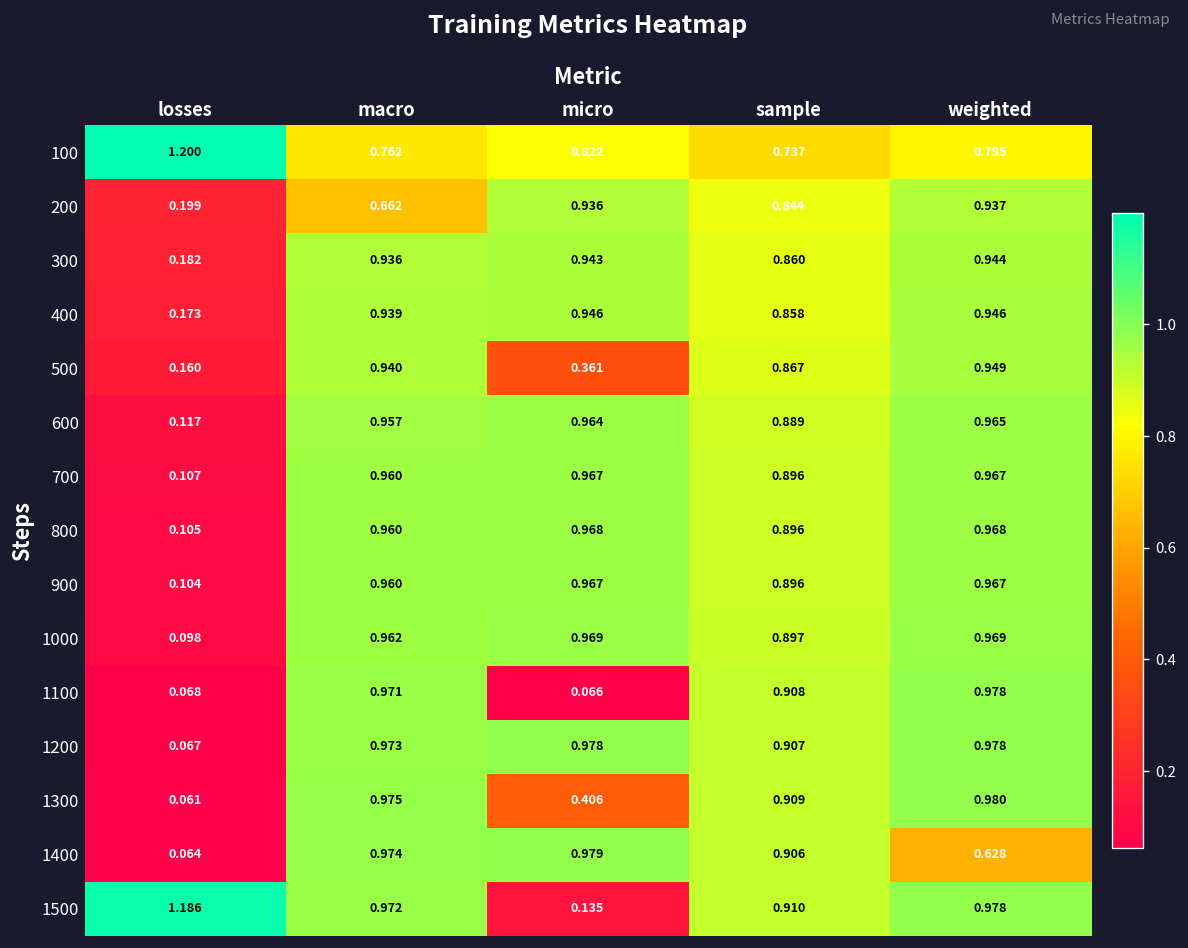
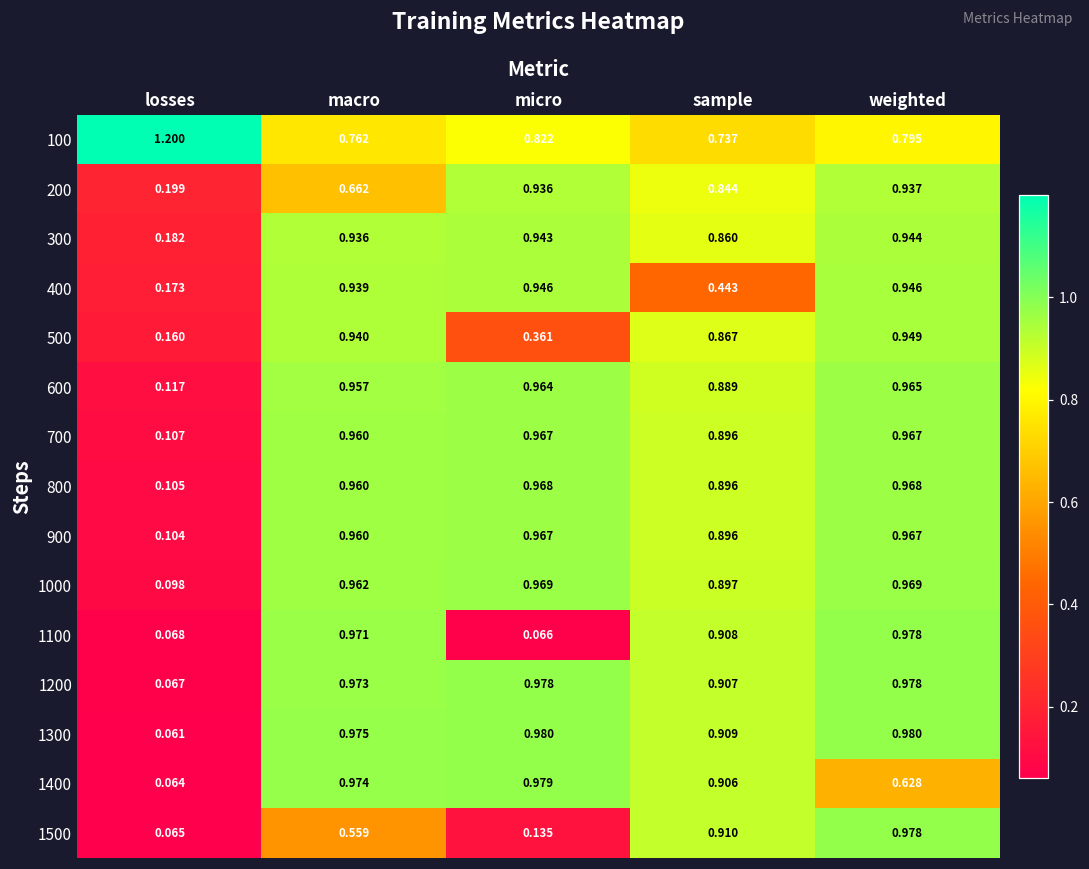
  {
    "100": {
      "losses": 1.200,
      "macro": 0.762,
      "micro": 0.822,
      "sample": 0.737,
      "weighted": 0.795
    },
    "200": {
      "losses": 0.199,
      "macro": 0.662,
      "micro": 0.936,
      "sample": 0.844,
      "weighted": 0.937
    },
    "300": {
      "losses": 0.182,
      "macro": 0.936,
      "micro": 0.943,
      "sample": 0.860,
      "weighted": 0.944
    },
    "400": {
      "losses": 0.173,
      "macro": 0.939,
      "micro": 0.946,
-     "sample": 0.858,
+     "sample": 0.443,
      "weighted": 0.946
    },
    "500": {
      "losses": 0.160,
      "macro": 0.940,
      "micro": 0.361,
      "sample": 0.867,
      "weighted": 0.949
    },
    "600": {
      "losses": 0.117,
      "macro": 0.957,
      "micro": 0.964,
      "sample": 0.889,
      "weighted": 0.965
    },
    "700": {
      "losses": 0.107,
      "macro": 0.960,
      "micro": 0.967,
      "sample": 0.896,
      "weighted": 0.967
    },
    "800": {
      "losses": 0.105,
      "macro": 0.960,
      "micro": 0.968,
      "sample": 0.896,
      "weighted": 0.968
    },
    "900": {
      "losses": 0.104,
      "macro": 0.960,
      "micro": 0.967,
      "sample": 0.896,
      "weighted": 0.967
    },
    "1000": {
      "losses": 0.098,
      "macro": 0.962,
      "micro": 0.969,
      "sample": 0.897,
      "weighted": 0.969
    },
    "1100": {
      "losses": 0.068,
      "macro": 0.971,
      "micro": 0.066,
      "sample": 0.908,
      "weighted": 0.978
    },
    "1200": {
      "losses": 0.067,
      "macro": 0.973,
      "micro": 0.978,
      "sample": 0.907,
      "weighted": 0.978
    },
    "1300": {
      "losses": 0.061,
      "macro": 0.975,
-     "micro": 0.406,
+     "micro": 0.980,
      "sample": 0.909,
      "weighted": 0.980
    },
    "1400": {
      "losses": 0.064,
      "macro": 0.974,
      "micro": 0.979,
      "sample": 0.906,
      "weighted": 0.628
    },
    "1500": {
-     "losses": 1.186,
-     "macro": 0.972,
+     "losses": 0.065,
+     "macro": 0.559,
      "micro": 0.135,
      "sample": 0.910,
      "weighted": 0.978
    }
  }
